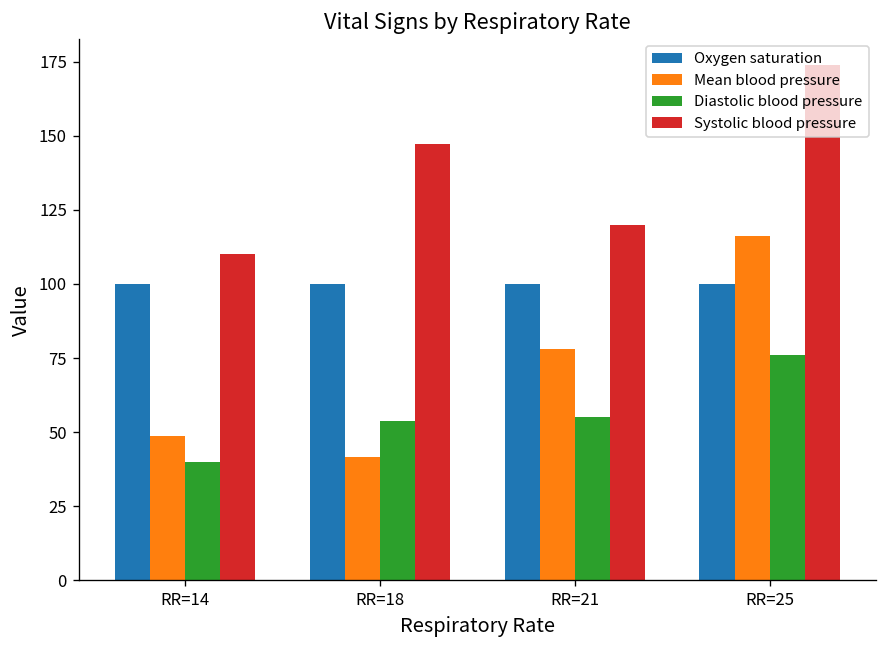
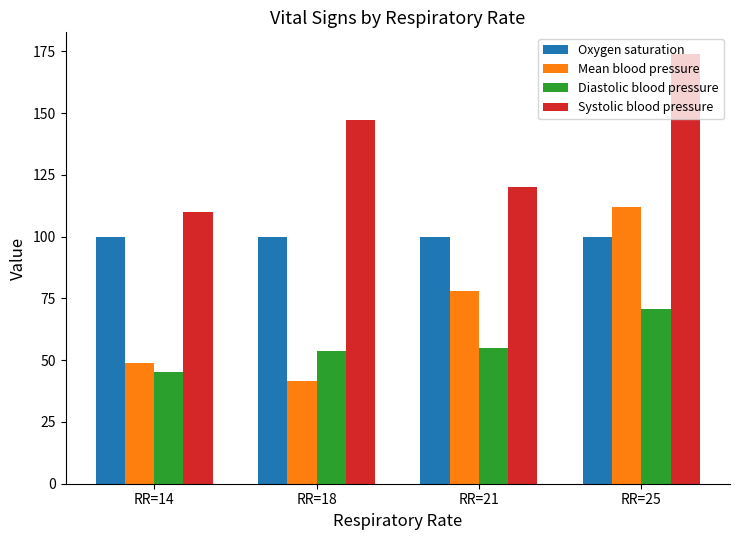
  {
    "Oxygen saturation": {
      "RR=14": 100,
      "RR=18": 100,
      "RR=21": 100,
      "RR=25": 100
    },
    "Mean blood pressure": {
      "RR=14": 49,
      "RR=18": 42,
      "RR=21": 78,
-     "RR=25": 116
+     "RR=25": 112
    },
    "Diastolic blood pressure": {
-     "RR=14": 40,
+     "RR=14": 45,
      "RR=18": 54,
      "RR=21": 55,
-     "RR=25": 76
+     "RR=25": 71
    },
    "Systolic blood pressure": {
      "RR=14": 110,
      "RR=18": 147,
      "RR=21": 120
    }
  }
